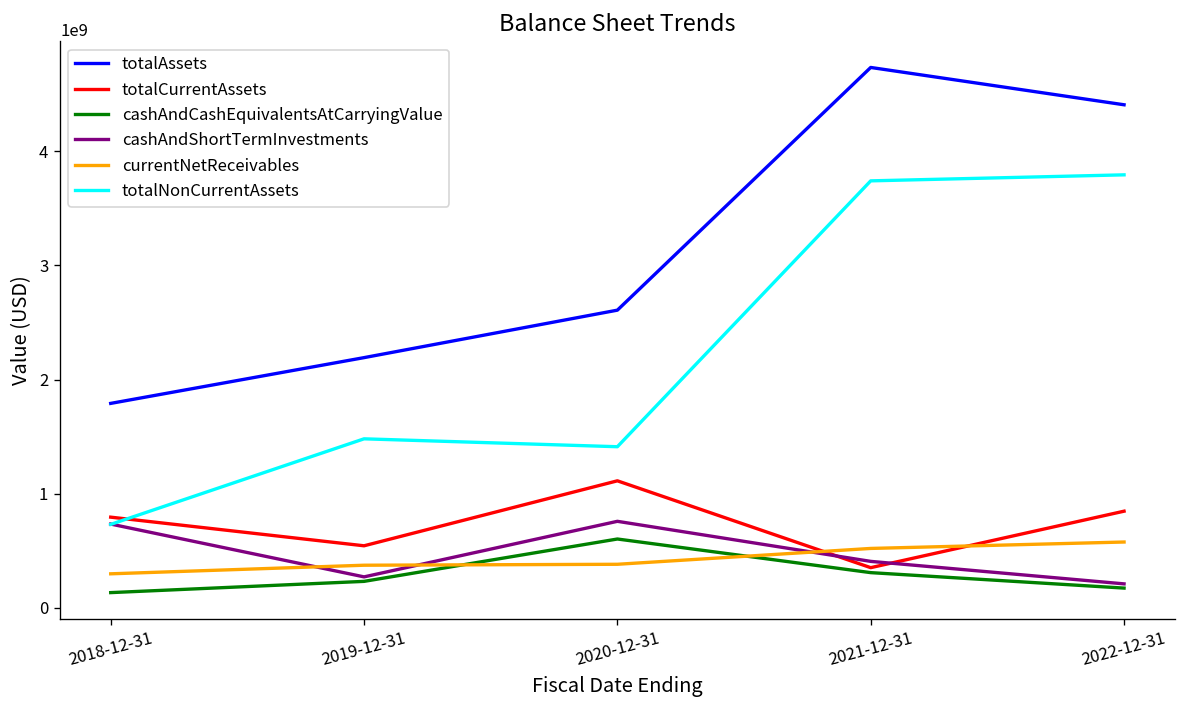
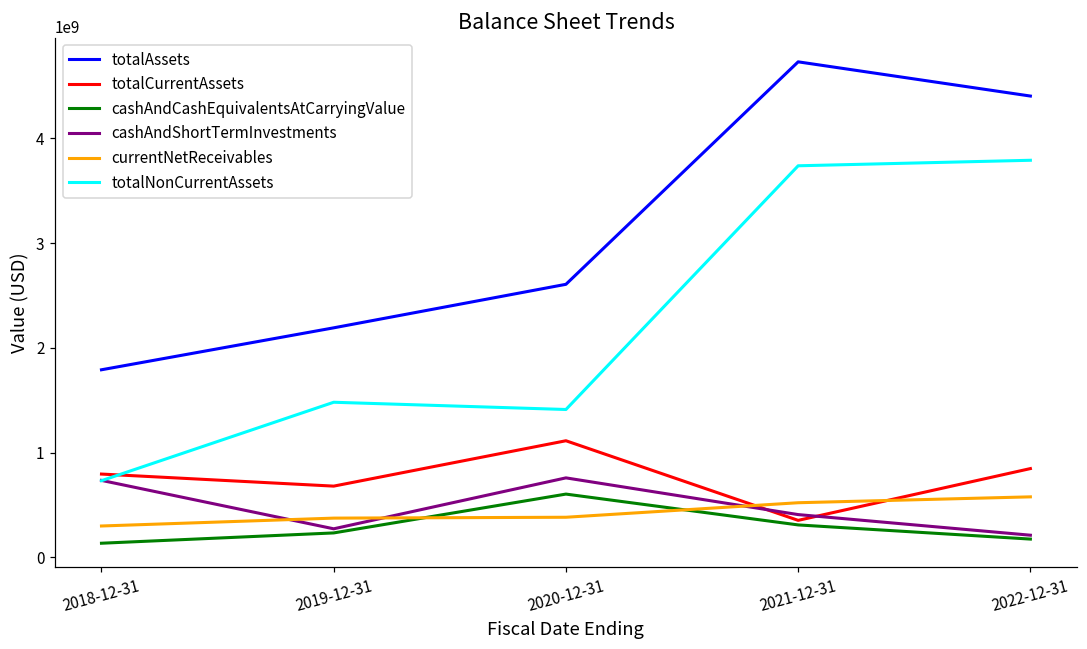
  {
    "totalAssets": {
      "2018-12-31": 1800000000,
      "2019-12-31": 2200000000,
      "2020-12-31": 2600000000,
      "2021-12-31": 4700000000,
      "2022-12-31": 4400000000
    },
    "totalCurrentAssets": {
      "2018-12-31": 800000000,
-     "2019-12-31": 500000000,
+     "2019-12-31": 700000000,
      "2020-12-31": 1100000000,
      "2021-12-31": 400000000,
      "2022-12-31": 800000000
    },
    "cashAndCashEquivalentsAtCarryingValue": {
      "2018-12-31": 100000000,
      "2019-12-31": 200000000,
      "2020-12-31": 600000000,
      "2021-12-31": 300000000,
      "2022-12-31": 200000000
    },
    "cashAndShortTermInvestments": {
      "2019-12-31": 300000000,
      "2020-12-31": 800000000,
      "2021-12-31": 400000000,
      "2022-12-31": 200000000
    },
    "currentNetReceivables": {
      "2018-12-31": 300000000,
      "2019-12-31": 400000000,
      "2020-12-31": 400000000,
      "2021-12-31": 500000000,
      "2022-12-31": 600000000
    },
    "totalNonCurrentAssets": {
      "2019-12-31": 1500000000,
      "2020-12-31": 1400000000,
      "2021-12-31": 3700000000,
      "2022-12-31": 3800000000
    }
  }
